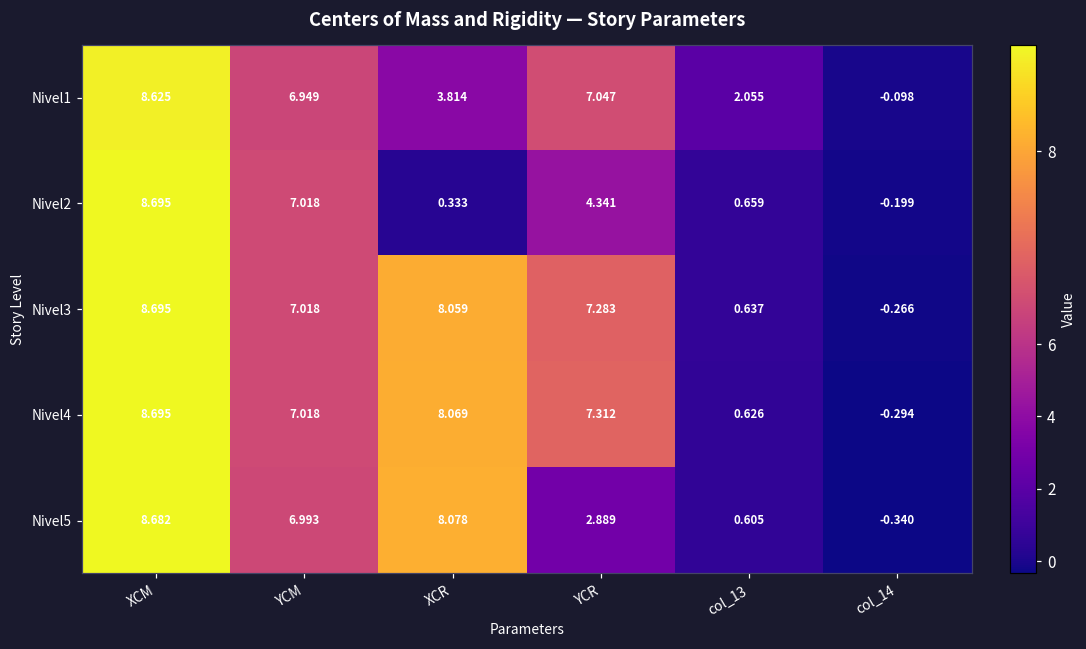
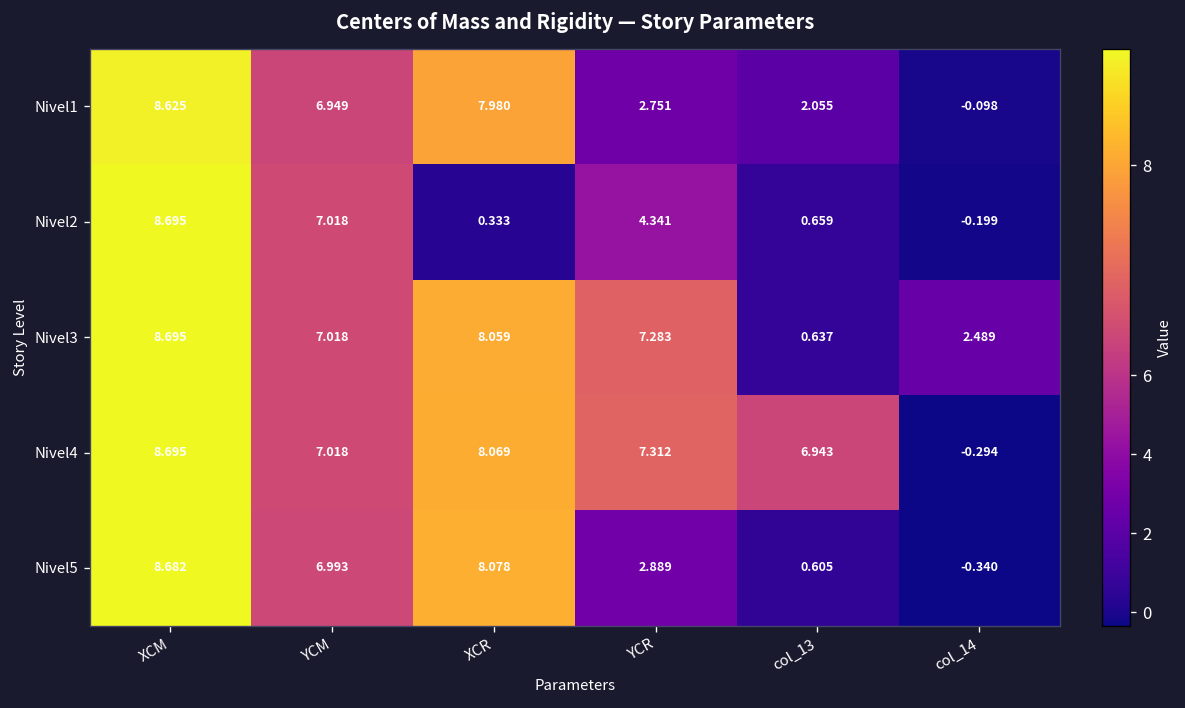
  {
    "Nivel1": {
      "XCM": 8.625,
      "YCM": 6.949,
-     "XCR": 3.814,
-     "YCR": 7.047,
+     "XCR": 7.980,
+     "YCR": 2.751,
      "col_13": 2.055,
      "col_14": -0.098
    },
    "Nivel2": {
      "XCM": 8.695,
      "YCM": 7.018,
      "XCR": 0.333,
      "YCR": 4.341,
      "col_13": 0.659,
      "col_14": -0.199
    },
    "Nivel3": {
      "XCM": 8.695,
      "YCM": 7.018,
      "XCR": 8.059,
      "YCR": 7.283,
      "col_13": 0.637,
-     "col_14": -0.266
+     "col_14": 2.489
    },
    "Nivel4": {
      "XCM": 8.695,
      "YCM": 7.018,
      "XCR": 8.069,
      "YCR": 7.312,
-     "col_13": 0.626,
+     "col_13": 6.943,
      "col_14": -0.294
    },
    "Nivel5": {
      "XCM": 8.682,
      "YCM": 6.993,
      "XCR": 8.078,
      "YCR": 2.889,
      "col_13": 0.605,
      "col_14": -0.340
    }
  }
